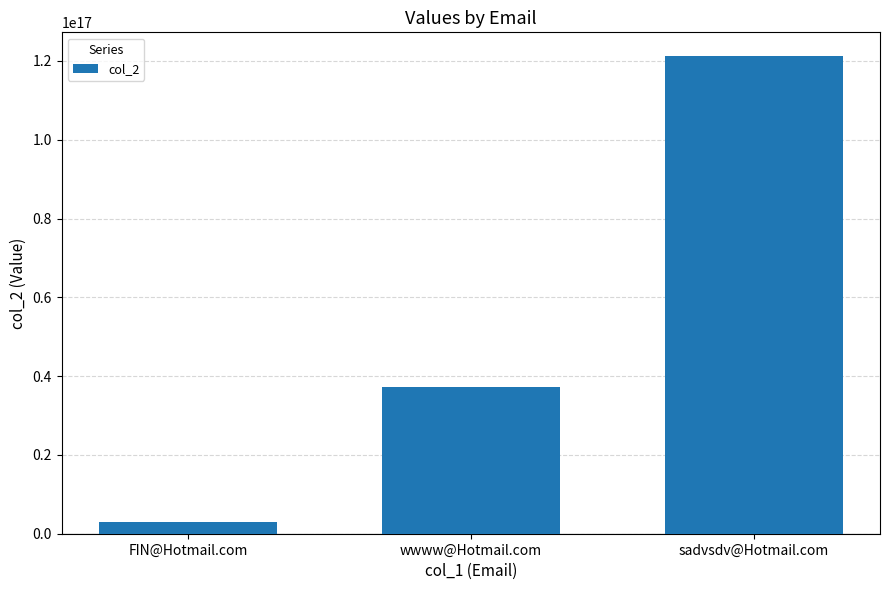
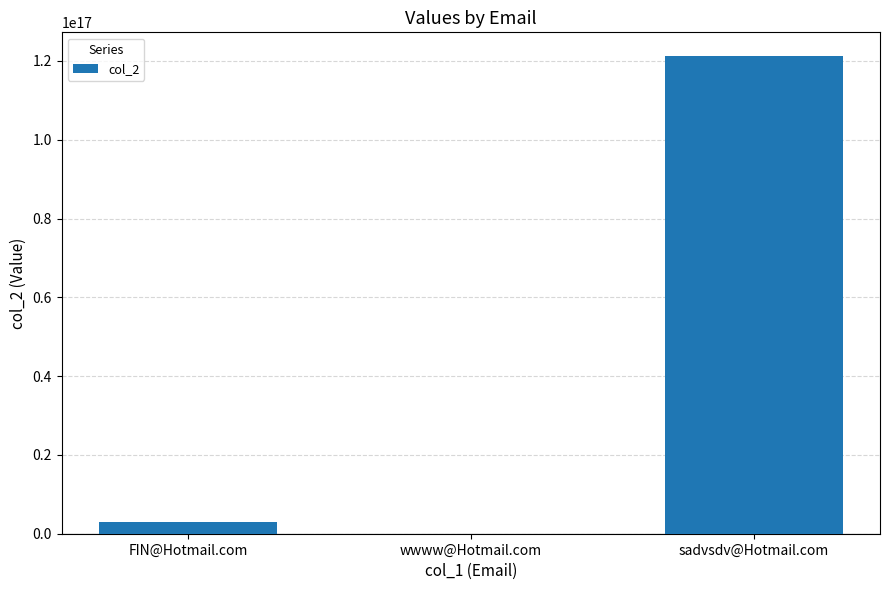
  {
    "FIN@Hotmail.com": 3000000000000000,
-   "wwww@Hotmail.com": 37000000000000000,
+   "wwww@Hotmail.com": 0,
    "sadvsdv@Hotmail.com": 121000000000000000
  }
